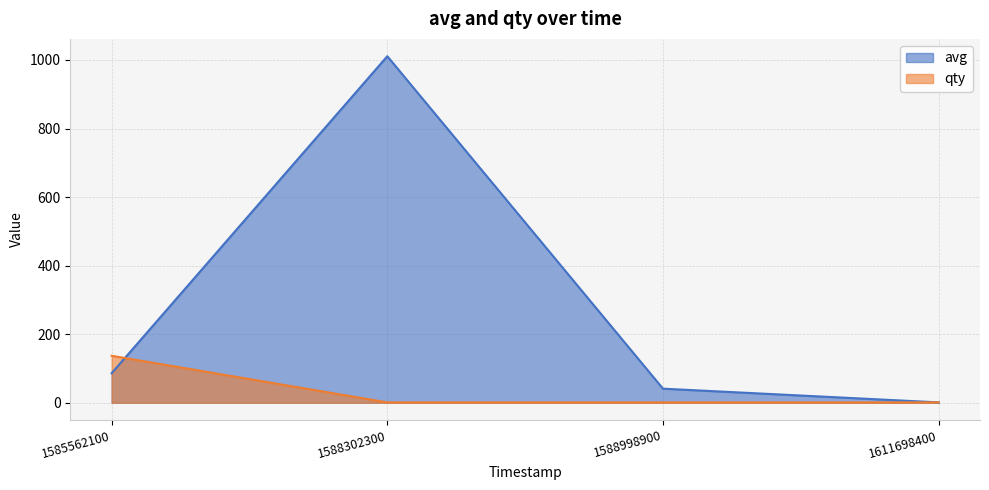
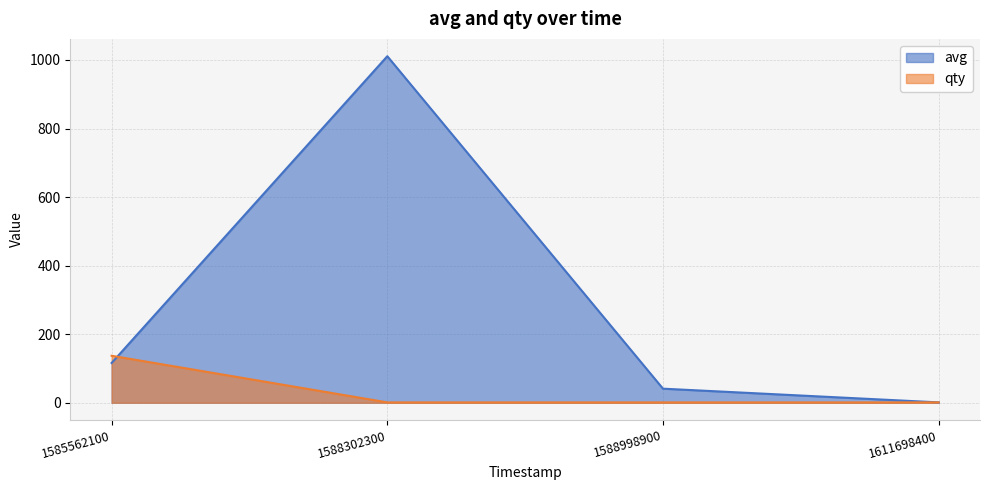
  {
    "avg": {
-     "1585562100": 90,
+     "1585562100": 120,
      "1588302300": 1010,
      "1588998900": 40
    },
    "qty": {
      "1585562100": 140,
      "1588302300": 0,
      "1588998900": 0
    }
  }
